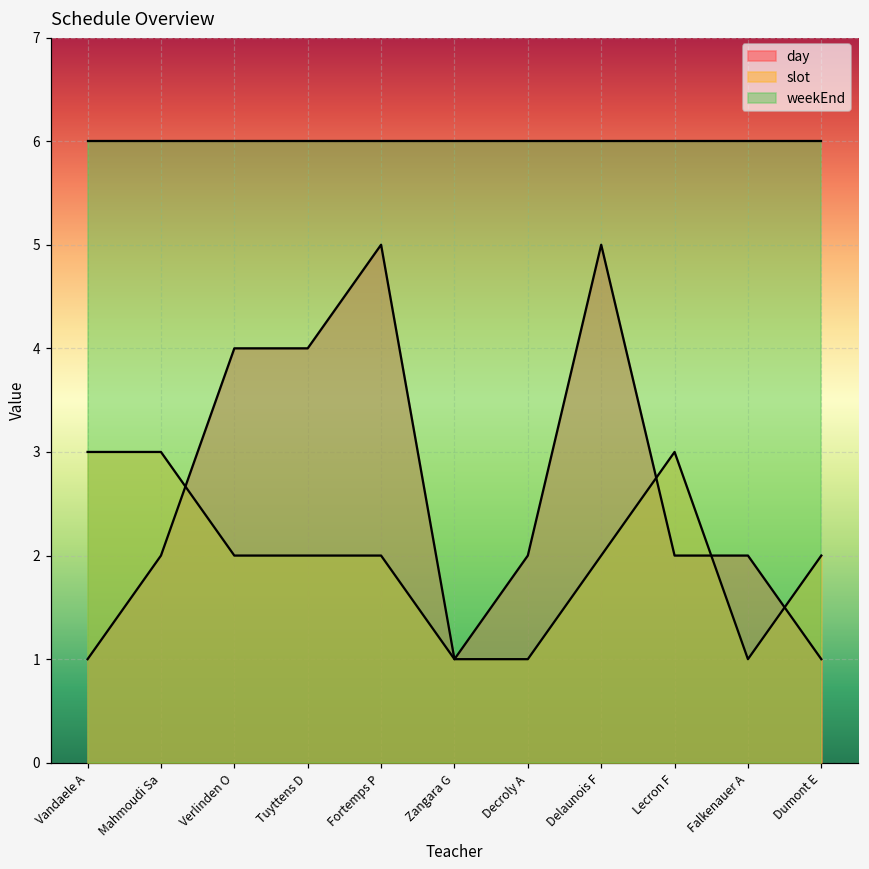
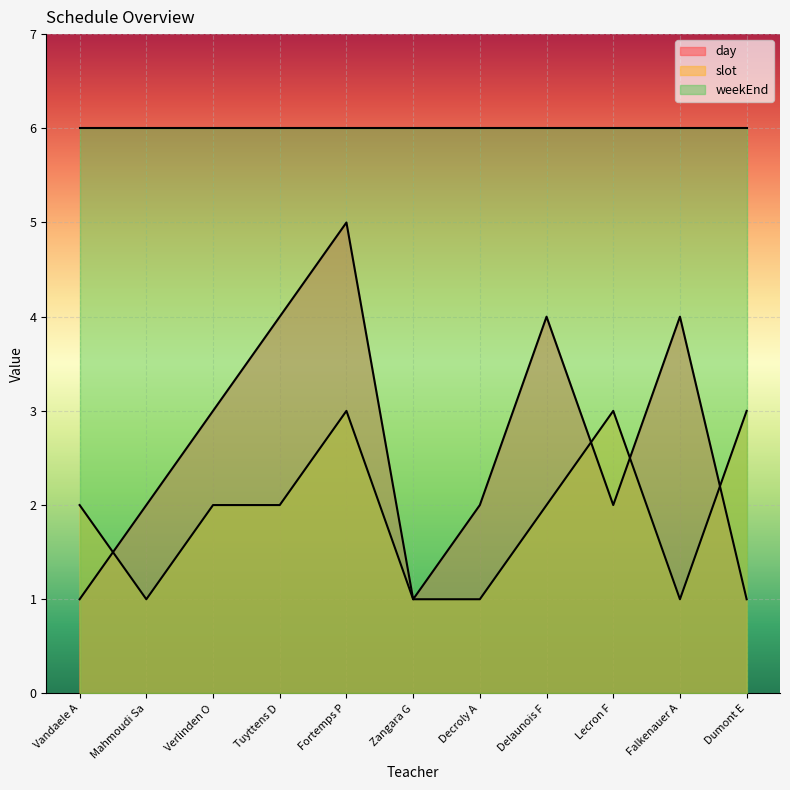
  {
    "day": {
      "Vandaele A": 1,
      "Mahmoudi Sa": 2,
-     "Verlinden O": 4,
+     "Verlinden O": 3,
      "Tuyttens D": 4,
      "Fortemps P": 5,
      "Decroly A": 2,
-     "Delaunois F": 5,
+     "Delaunois F": 4,
      "Lecron F": 2,
-     "Falkenauer A": 2,
+     "Falkenauer A": 4,
      "Dumont E": 1
    },
    "slot": {
-     "Vandaele A": 3,
-     "Mahmoudi Sa": 3,
+     "Vandaele A": 2,
+     "Mahmoudi Sa": 1,
      "Verlinden O": 2,
      "Tuyttens D": 2,
-     "Fortemps P": 2,
+     "Fortemps P": 3,
      "Decroly A": 1,
      "Delaunois F": 2,
      "Lecron F": 3,
      "Falkenauer A": 1,
-     "Dumont E": 2
+     "Dumont E": 3
    },
    "weekEnd": {
      "Vandaele A": 6,
      "Mahmoudi Sa": 6,
      "Verlinden O": 6,
      "Tuyttens D": 6,
      "Fortemps P": 6,
      "Zangara G": 6,
      "Decroly A": 6,
      "Delaunois F": 6,
      "Lecron F": 6,
      "Falkenauer A": 6,
      "Dumont E": 6
    }
  }
